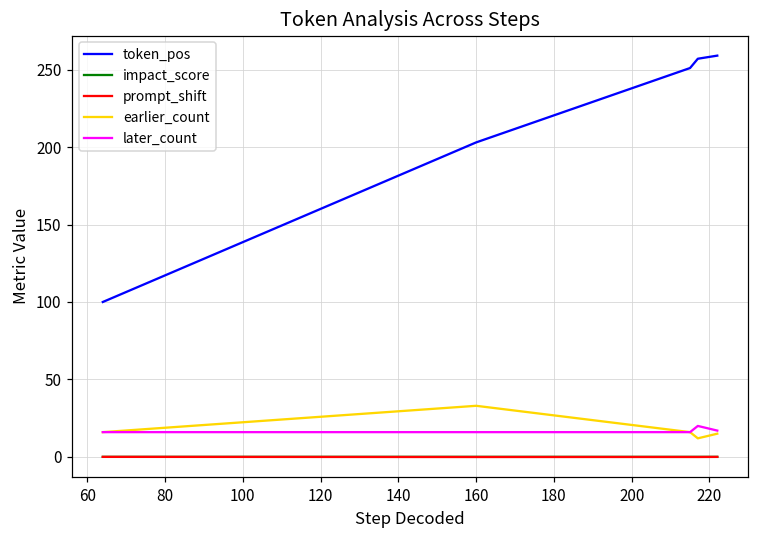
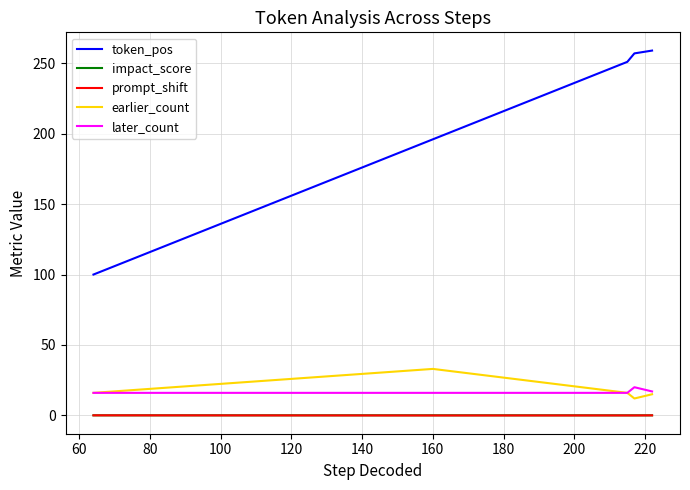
  {
    "token_pos": {
-     "160": 203
+     "160": 196
    },
    "earlier_count": {
      "160": 33
    },
    "later_count": {
      "160": 16
    }
  }
